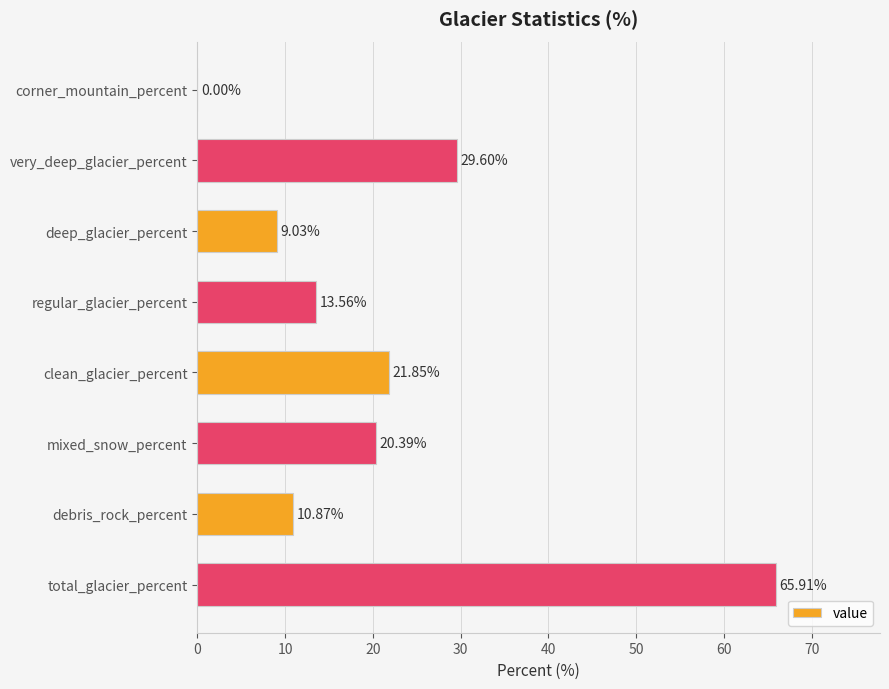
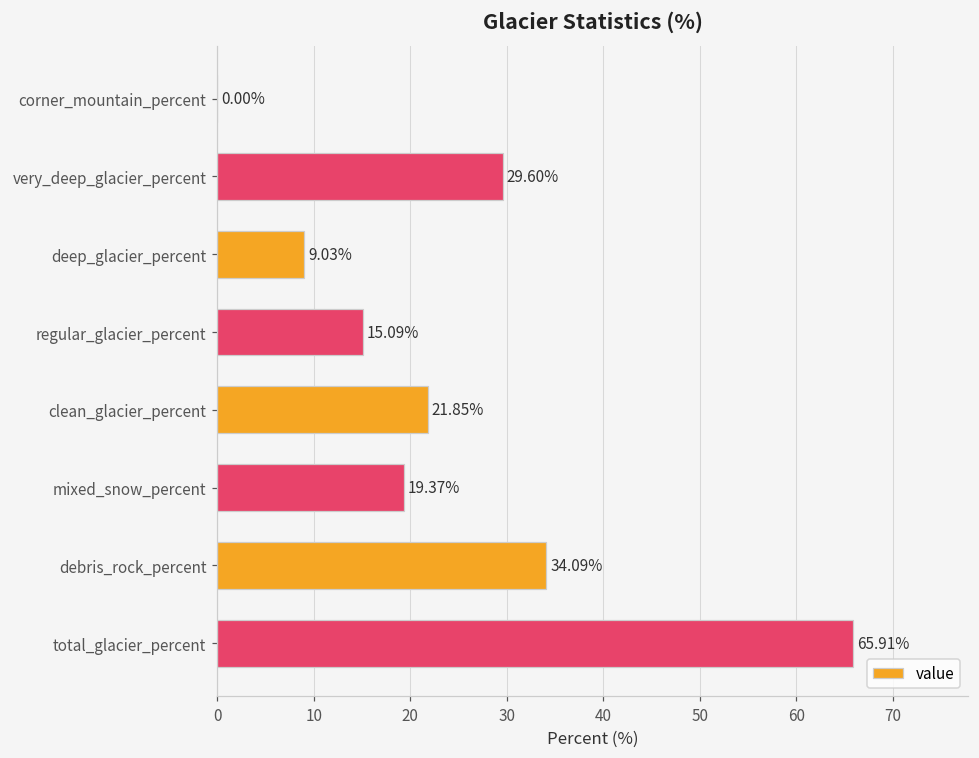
  {
    "corner_mountain_percent": "0.00%",
    "very_deep_glacier_percent": "29.60%",
    "deep_glacier_percent": "9.03%",
-   "regular_glacier_percent": "13.56%",
+   "regular_glacier_percent": "15.09%",
    "clean_glacier_percent": "21.85%",
-   "mixed_snow_percent": "20.39%",
-   "debris_rock_percent": "10.87%",
+   "mixed_snow_percent": "19.37%",
+   "debris_rock_percent": "34.09%",
    "total_glacier_percent": "65.91%"
  }
